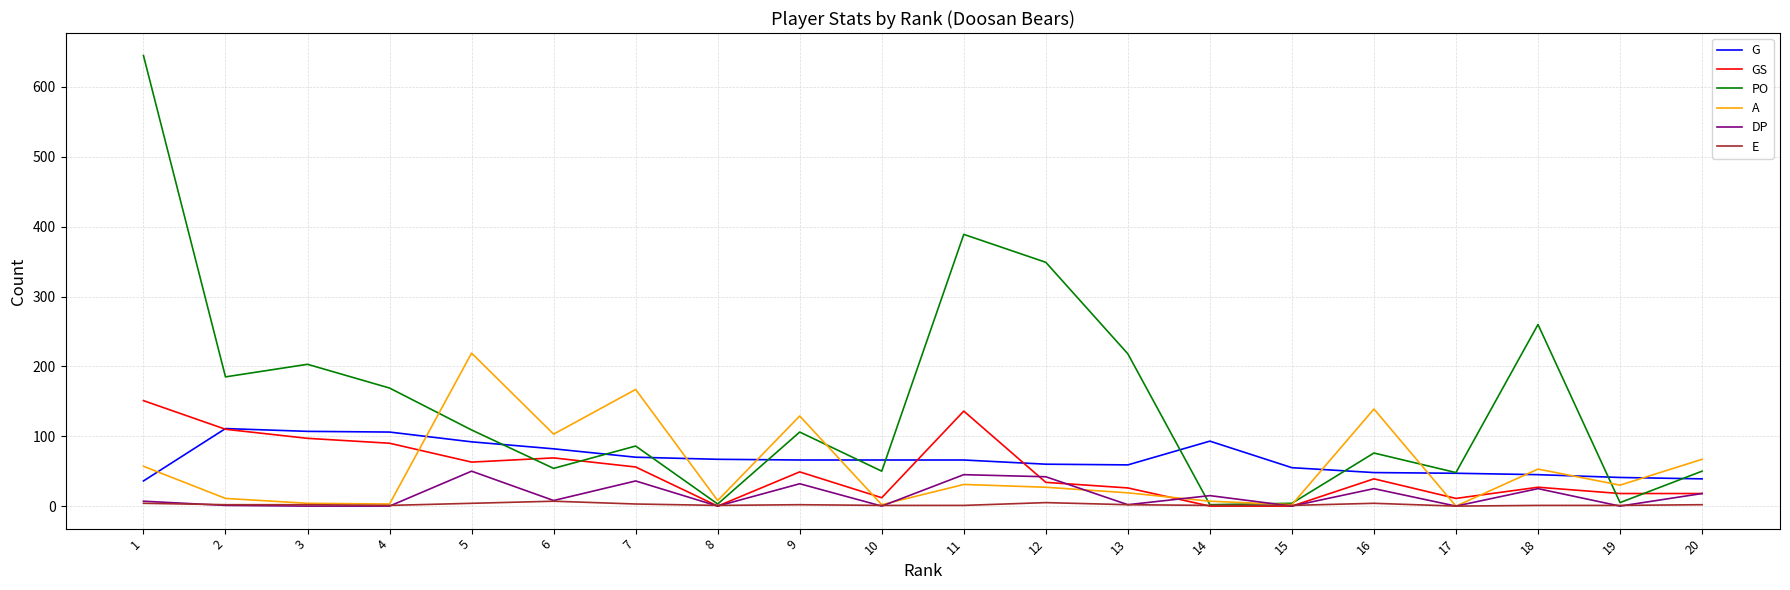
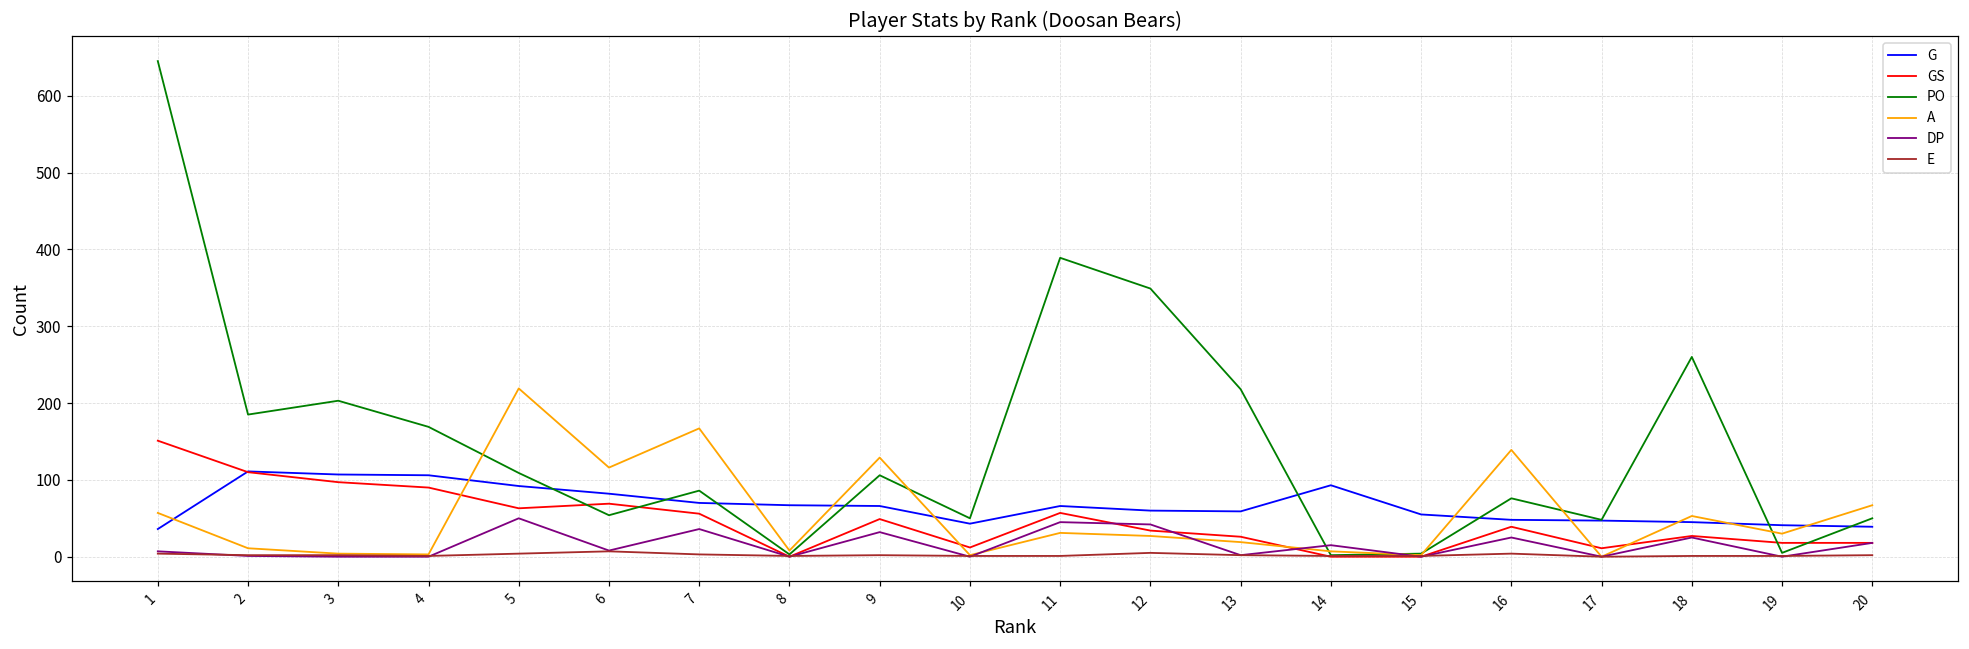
  {
    "G": {
      "1": 40,
      "3": 110,
      "4": 110,
      "5": 90,
      "6": 80,
      "7": 70,
      "8": 70,
      "9": 70,
-     "10": 70,
+     "10": 40,
      "11": 70,
      "12": 60,
      "13": 60,
      "14": 90,
      "15": 60,
      "16": 50,
      "18": 50,
      "19": 40,
      "20": 40
    },
    "GS": {
      "1": 150,
      "3": 100,
      "4": 90,
      "5": 60,
      "6": 70,
      "7": 60,
      "9": 50,
      "10": 10,
-     "11": 140,
+     "11": 60,
      "12": 30,
      "13": 30,
      "16": 40,
      "17": 10,
      "19": 20
    },
    "PO": {
      "1": 650,
      "2": 190,
      "3": 200,
      "4": 170,
      "5": 110,
      "6": 50,
      "7": 90,
      "9": 110,
      "10": 50,
      "11": 390,
      "12": 350,
      "13": 220,
      "16": 80,
      "18": 260,
      "19": 10,
      "20": 50
    },
    "A": {
      "1": 60,
      "2": 10,
      "5": 220,
-     "6": 100,
+     "6": 120,
      "7": 170,
      "8": 10,
      "9": 130,
      "11": 30,
      "12": 30,
      "13": 20,
      "14": 10,
      "16": 140,
      "18": 50,
      "19": 30,
      "20": 70
    },
    "DP": {
      "5": 50,
      "7": 40,
      "9": 30,
      "11": 50,
      "12": 40,
      "14": 20,
      "16": 30
    },
    "E": {
      "5": 0,
      "7": 0,
      "9": 0,
      "11": 0,
      "12": 10,
      "16": 0,
      "18": 0,
      "20": 0
    }
  }
